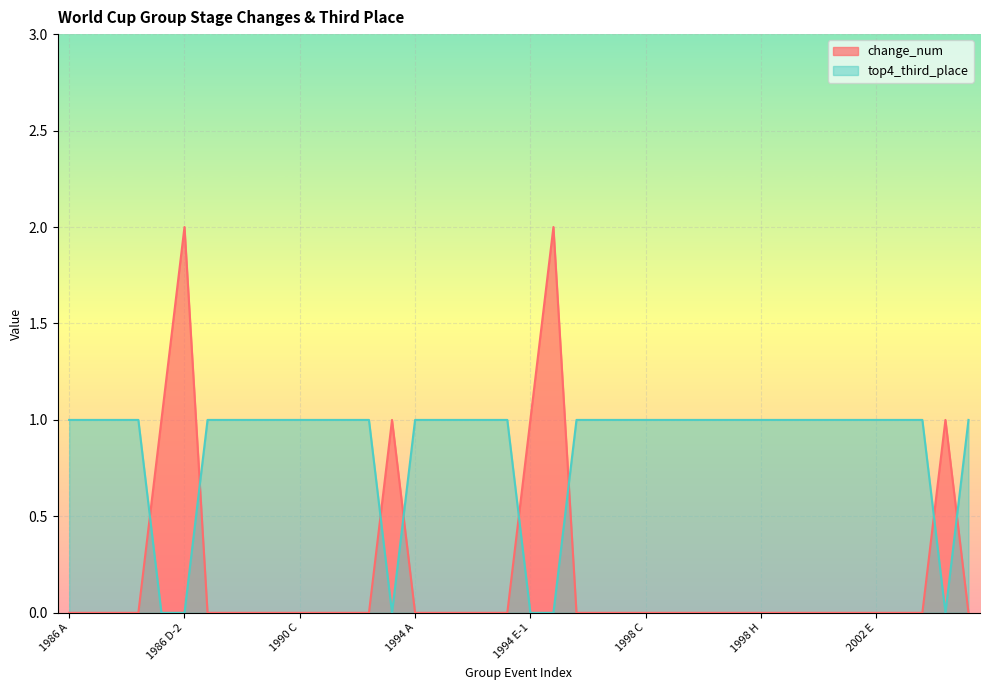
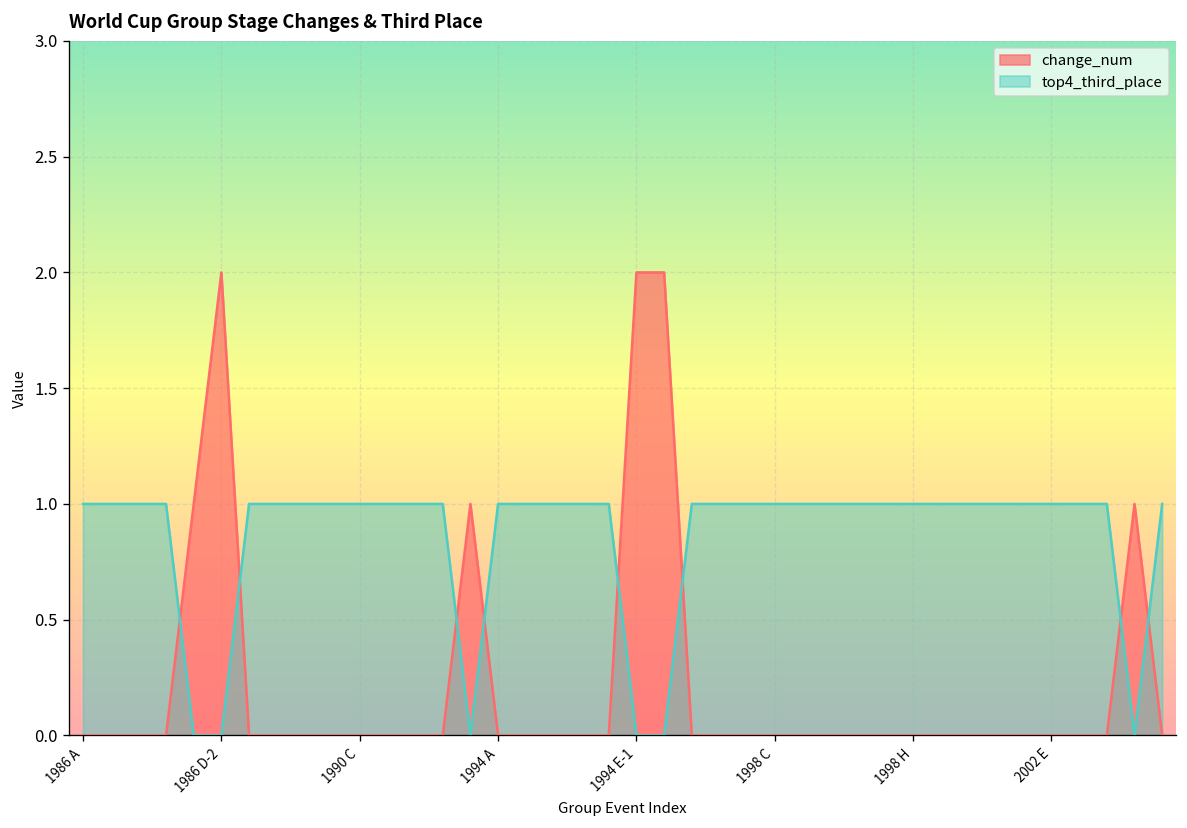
  {
    "change_num": {
      "1986 A": 0,
      "1986 D-2": 2,
      "1990 C": 0,
      "1994 A": 0,
-     "1994 E-1": 1,
+     "1994 E-1": 2,
      "1998 C": 0,
      "1998 H": 0,
      "2002 E": 0
    },
    "top4_third_place": {
      "1986 A": 1,
      "1986 D-2": 0,
      "1990 C": 1,
      "1994 A": 1,
      "1994 E-1": 0,
      "1998 C": 1,
      "1998 H": 1,
      "2002 E": 1
    }
  }
